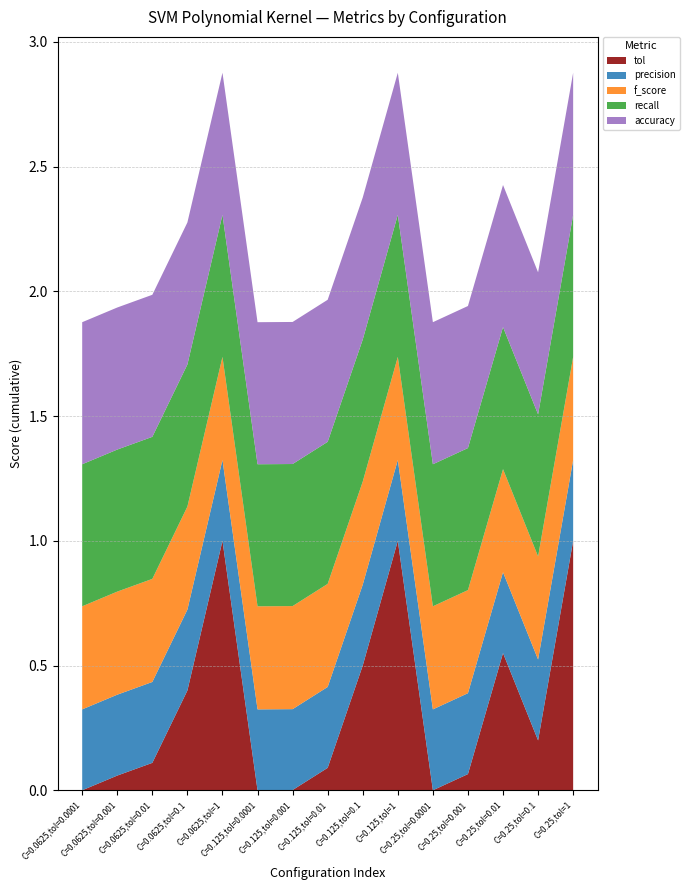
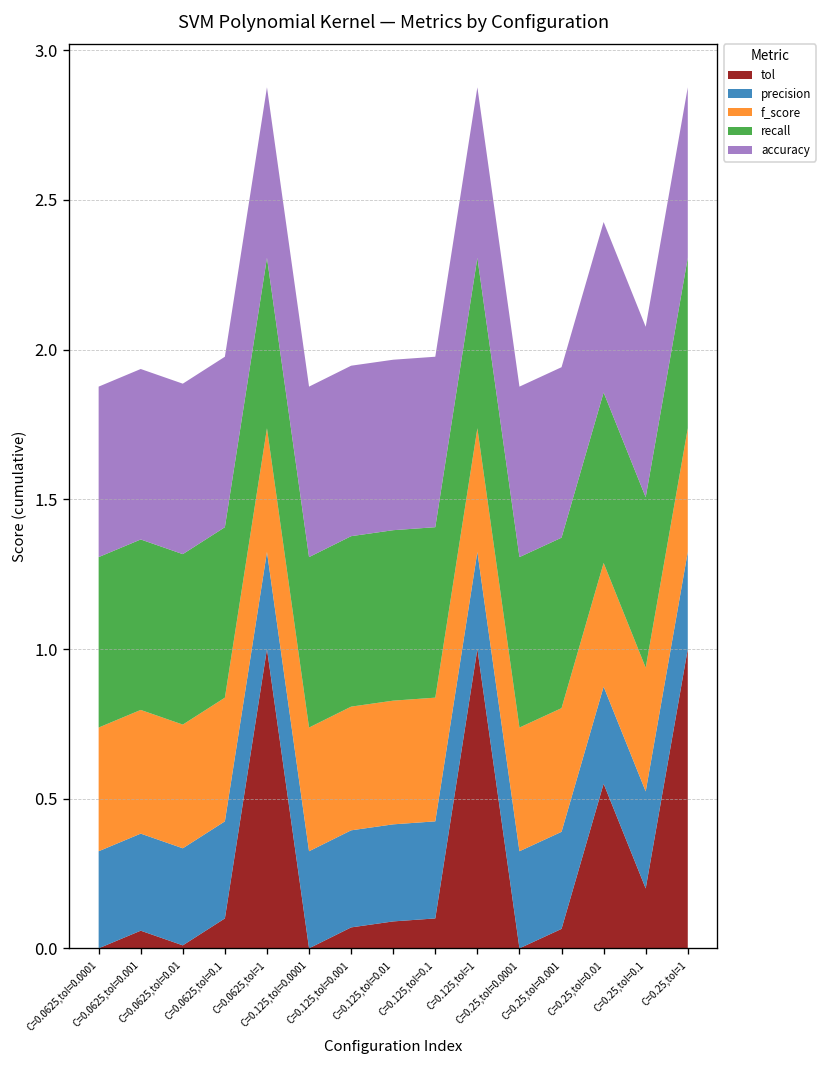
  {
    "tol": {
      "C=0.0625,tol=0.001": 0.06,
-     "C=0.0625,tol=0.01": 0.11,
-     "C=0.0625,tol=0.1": 0.4,
+     "C=0.0625,tol=0.01": 0.01,
+     "C=0.0625,tol=0.1": 0.1,
      "C=0.0625,tol=1": 1.00,
-     "C=0.125,tol=0.001": 0.00,
+     "C=0.125,tol=0.001": 0.07,
      "C=0.125,tol=0.01": 0.09,
-     "C=0.125,tol=0.1": 0.5,
+     "C=0.125,tol=0.1": 0.1,
      "C=0.125,tol=1": 1.00,
      "C=0.25,tol=0.001": 0.07,
      "C=0.25,tol=0.01": 0.55,
      "C=0.25,tol=0.1": 0.20,
      "C=0.25,tol=1": 1.00
    },
    "precision": {
      "C=0.0625,tol=0.0001": 0.32,
      "C=0.0625,tol=0.001": 0.32,
      "C=0.0625,tol=0.01": 0.32,
      "C=0.0625,tol=0.1": 0.32,
      "C=0.0625,tol=1": 0.32,
      "C=0.125,tol=0.0001": 0.32,
      "C=0.125,tol=0.001": 0.32,
      "C=0.125,tol=0.01": 0.32,
      "C=0.125,tol=0.1": 0.32,
      "C=0.125,tol=1": 0.32,
      "C=0.25,tol=0.0001": 0.32,
      "C=0.25,tol=0.001": 0.32,
      "C=0.25,tol=0.01": 0.32,
      "C=0.25,tol=0.1": 0.32,
      "C=0.25,tol=1": 0.32
    },
    "f_score": {
      "C=0.0625,tol=0.0001": 0.41,
      "C=0.0625,tol=0.001": 0.41,
      "C=0.0625,tol=0.01": 0.41,
      "C=0.0625,tol=0.1": 0.41,
      "C=0.0625,tol=1": 0.41,
      "C=0.125,tol=0.0001": 0.41,
      "C=0.125,tol=0.001": 0.41,
      "C=0.125,tol=0.01": 0.41,
      "C=0.125,tol=0.1": 0.41,
      "C=0.125,tol=1": 0.41,
      "C=0.25,tol=0.0001": 0.41,
      "C=0.25,tol=0.001": 0.41,
      "C=0.25,tol=0.01": 0.41,
      "C=0.25,tol=0.1": 0.41,
      "C=0.25,tol=1": 0.41
    },
    "recall": {
      "C=0.0625,tol=0.0001": 0.57,
      "C=0.0625,tol=0.001": 0.57,
      "C=0.0625,tol=0.01": 0.57,
      "C=0.0625,tol=0.1": 0.57,
      "C=0.0625,tol=1": 0.57,
      "C=0.125,tol=0.0001": 0.57,
      "C=0.125,tol=0.001": 0.57,
      "C=0.125,tol=0.01": 0.57,
      "C=0.125,tol=0.1": 0.57,
      "C=0.125,tol=1": 0.57,
      "C=0.25,tol=0.0001": 0.57,
      "C=0.25,tol=0.001": 0.57,
      "C=0.25,tol=0.01": 0.57,
      "C=0.25,tol=0.1": 0.57,
      "C=0.25,tol=1": 0.57
    },
    "accuracy": {
      "C=0.0625,tol=0.0001": 0.57,
      "C=0.0625,tol=0.001": 0.57,
      "C=0.0625,tol=0.01": 0.57,
      "C=0.0625,tol=0.1": 0.57,
      "C=0.0625,tol=1": 0.57,
      "C=0.125,tol=0.0001": 0.57,
      "C=0.125,tol=0.001": 0.57,
      "C=0.125,tol=0.01": 0.57,
      "C=0.125,tol=0.1": 0.57,
      "C=0.125,tol=1": 0.57,
      "C=0.25,tol=0.0001": 0.57,
      "C=0.25,tol=0.001": 0.57,
      "C=0.25,tol=0.01": 0.57,
      "C=0.25,tol=0.1": 0.57,
      "C=0.25,tol=1": 0.57
    }
  }
